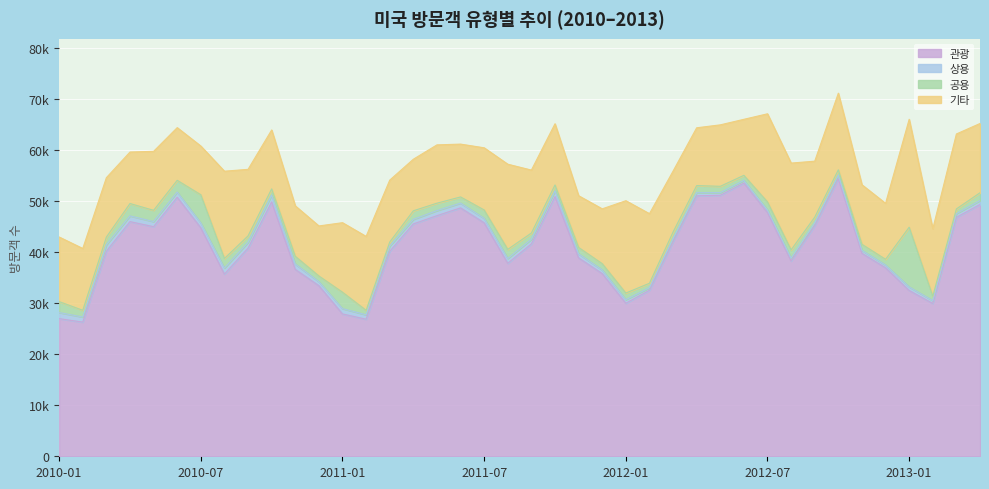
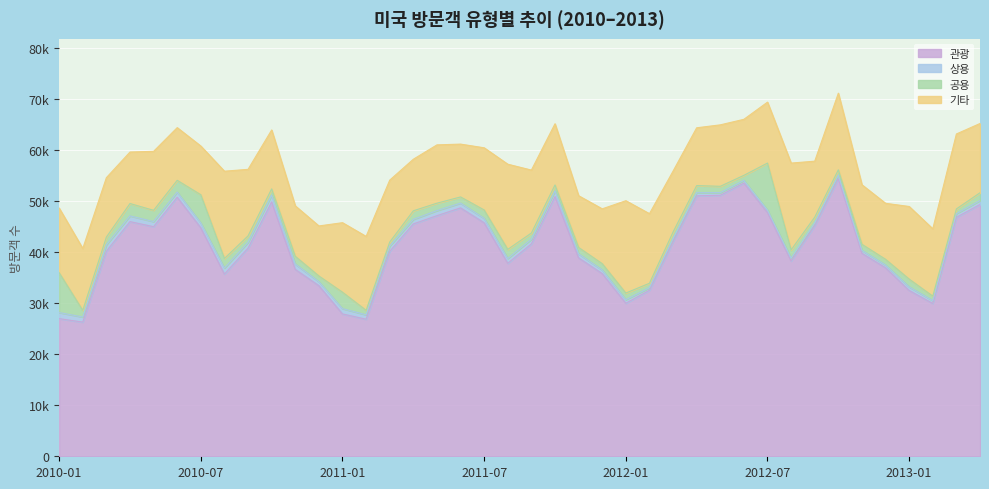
  {
    "공용": {
-     "2010-01": 2000,
+     "2010-01": 8000,
      "2010-07": 6000,
      "2011-01": 3000,
      "2011-07": 2000,
      "2012-01": 1000,
-     "2012-07": 2000,
-     "2013-01": 12000
+     "2012-07": 9000,
+     "2013-01": 2000
    },
    "기타": {
      "2010-01": 13000,
      "2010-07": 10000,
      "2011-01": 14000,
      "2011-07": 12000,
      "2012-01": 18000,
-     "2012-07": 17000,
-     "2013-01": 21000
+     "2012-07": 12000,
+     "2013-01": 14000
    }
  }
